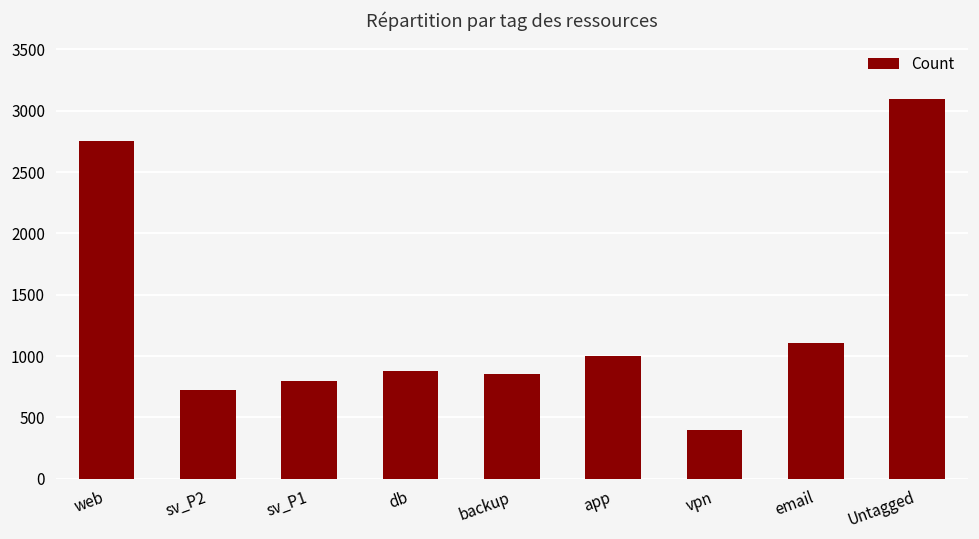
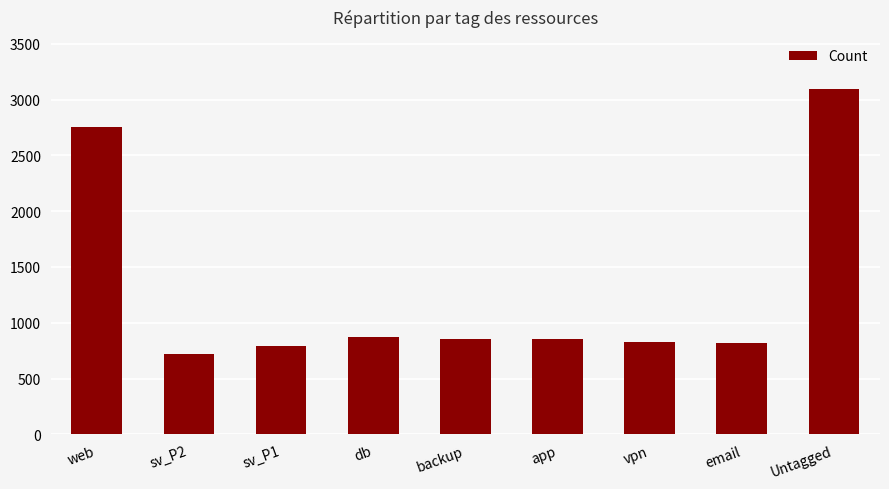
  {
    "web": 2750,
    "sv_P2": 720,
    "sv_P1": 800,
    "db": 880,
    "backup": 860,
-   "app": 1000,
-   "vpn": 400,
-   "email": 1100,
+   "app": 860,
+   "vpn": 830,
+   "email": 820,
    "Untagged": 3100
  }
